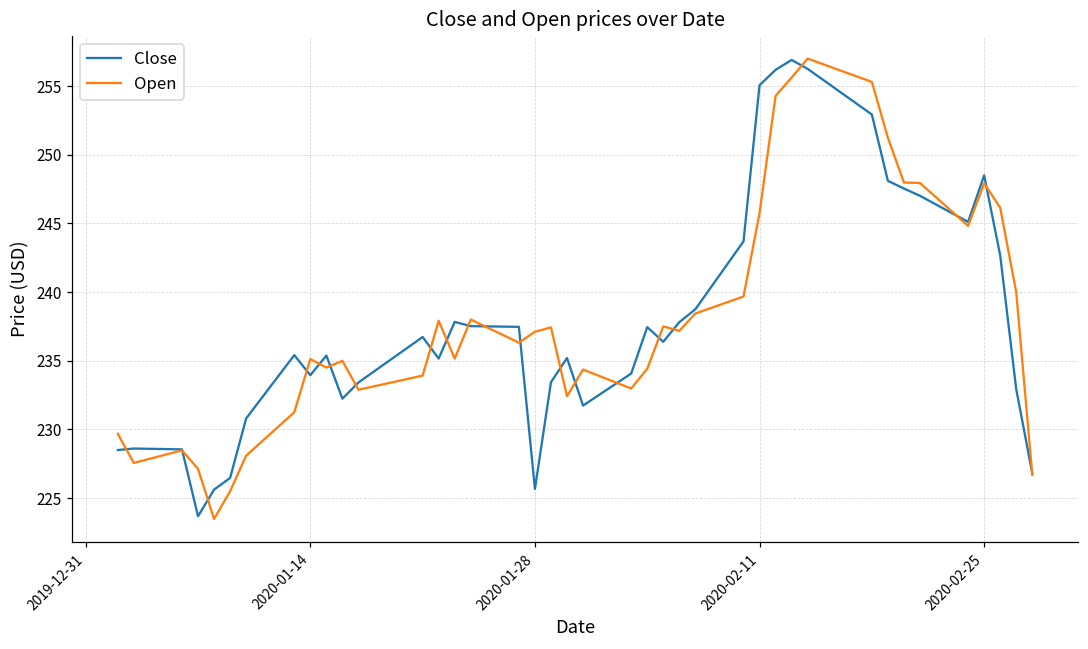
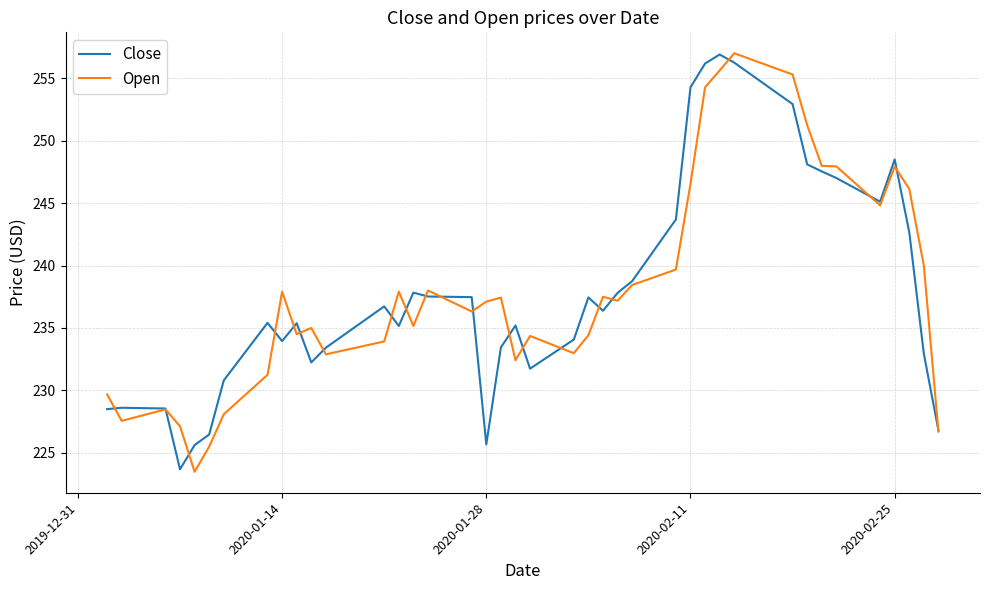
  {
    "Close": {
      "2020-01-14": 233.9,
      "2020-01-28": 225.7,
-     "2020-02-11": 255.1,
+     "2020-02-11": 254.3,
      "2020-02-25": 248.5
    },
    "Open": {
-     "2020-01-14": 235.1,
+     "2020-01-14": 237.9,
      "2020-01-28": 237.1,
-     "2020-02-11": 245.7,
+     "2020-02-11": 246.6,
      "2020-02-25": 247.9
    }
  }
